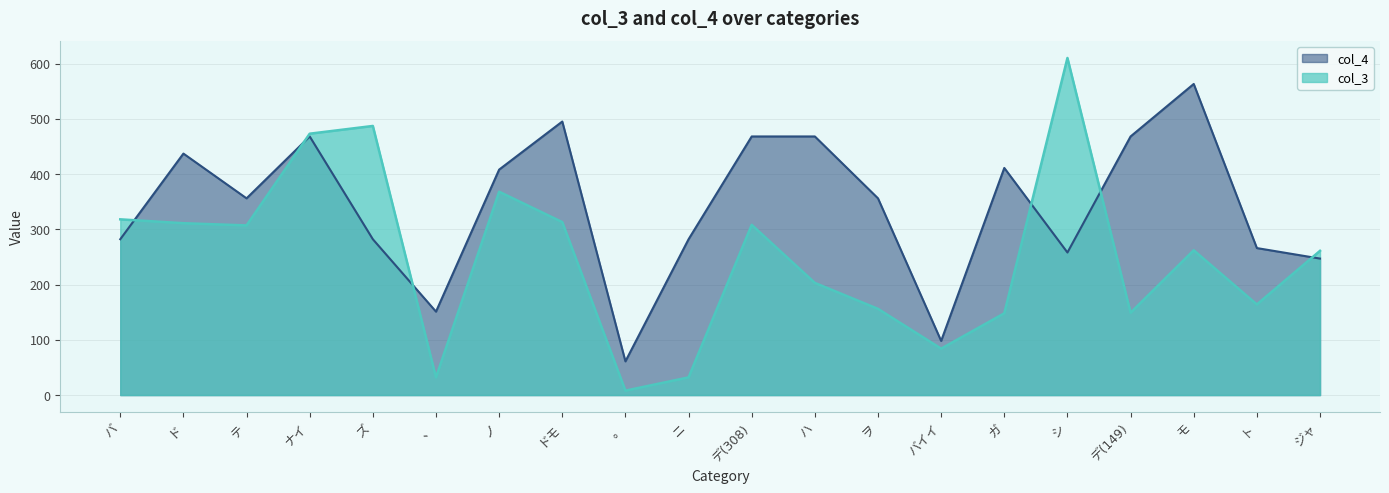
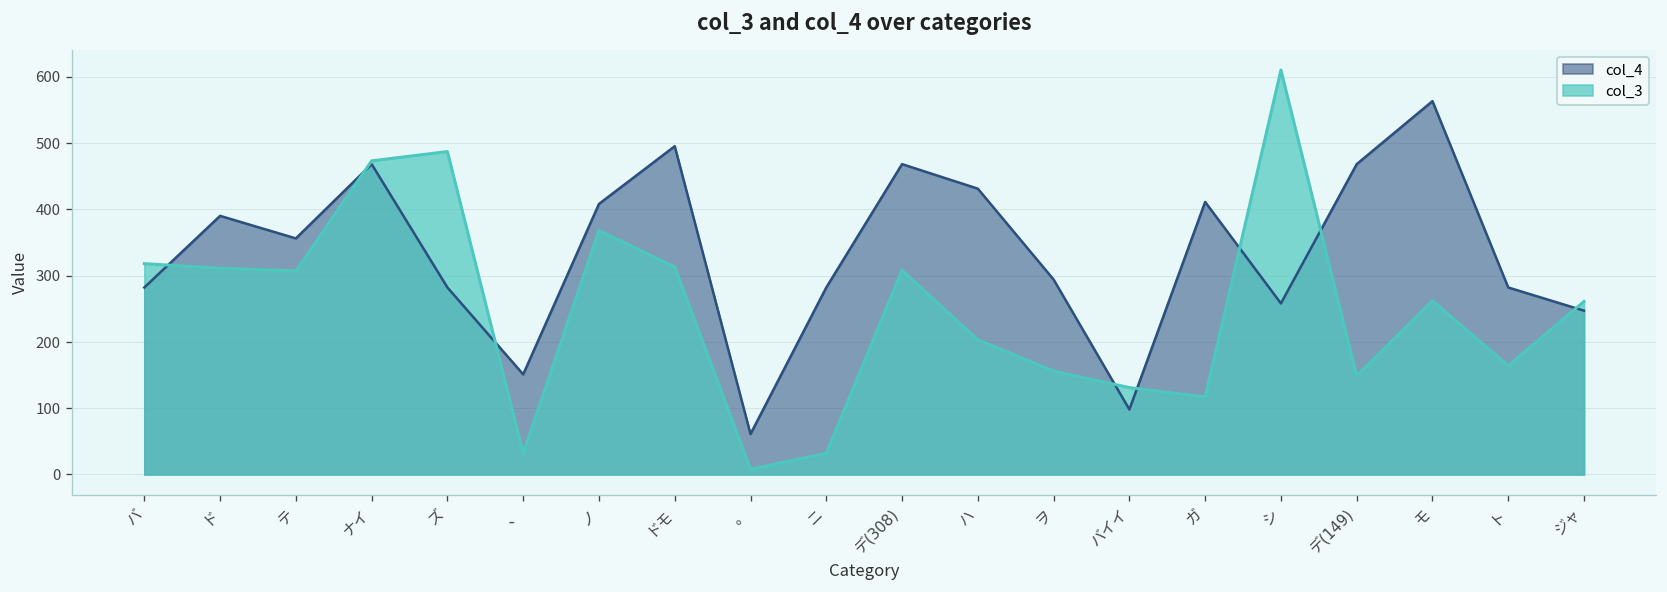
  {
    "col_4": {
      "バ": 280,
-     "ド": 440,
+     "ド": 390,
      "テ": 360,
      "ナイ": 470,
      "ズ": 280,
      "、": 150,
      "ノ": 410,
      "ドモ": 500,
      "。": 60,
      "ニ": 280,
      "デ(308)": 470,
-     "ハ": 470,
-     "ヲ": 360,
+     "ハ": 430,
+     "ヲ": 290,
      "バイイ": 100,
      "ガ": 410,
      "シ": 260,
      "デ(149)": 470,
      "モ": 560,
-     "ト": 270,
+     "ト": 280,
      "ジャ": 250
    },
    "col_3": {
      "バ": 320,
      "ド": 310,
      "テ": 310,
      "ナイ": 470,
      "ズ": 490,
      "、": 30,
      "ノ": 370,
      "ドモ": 310,
      "。": 10,
      "ニ": 30,
      "デ(308)": 310,
      "ハ": 200,
      "ヲ": 160,
-     "バイイ": 80,
-     "ガ": 150,
+     "バイイ": 130,
+     "ガ": 120,
      "シ": 610,
      "デ(149)": 150,
      "モ": 260,
      "ト": 160,
      "ジャ": 260
    }
  }
